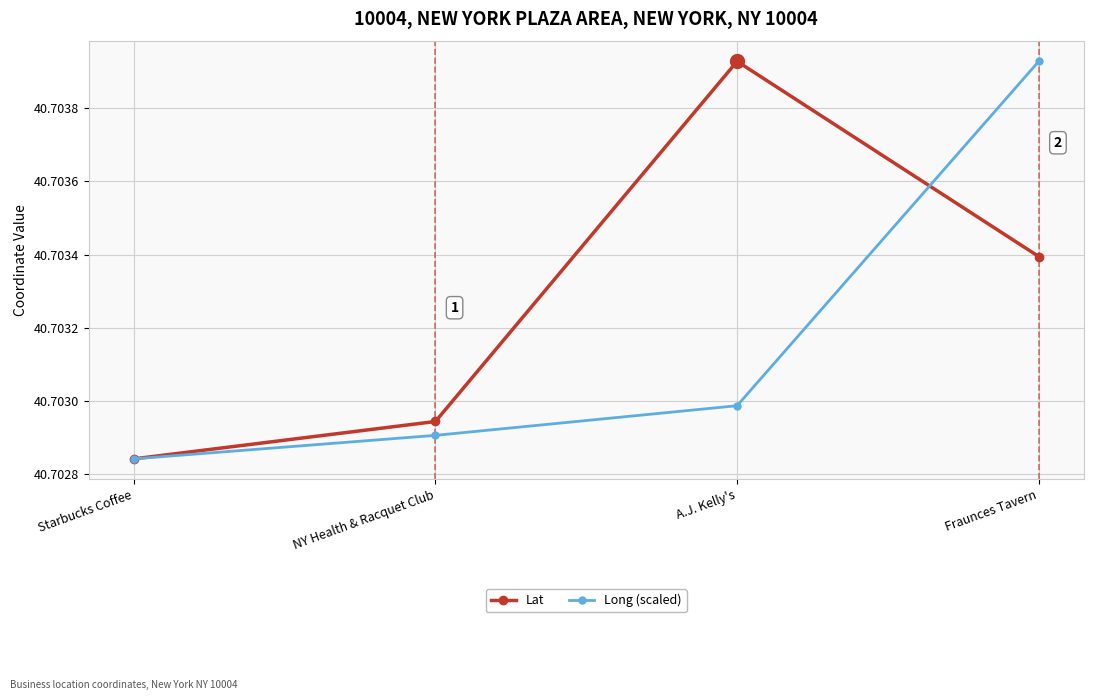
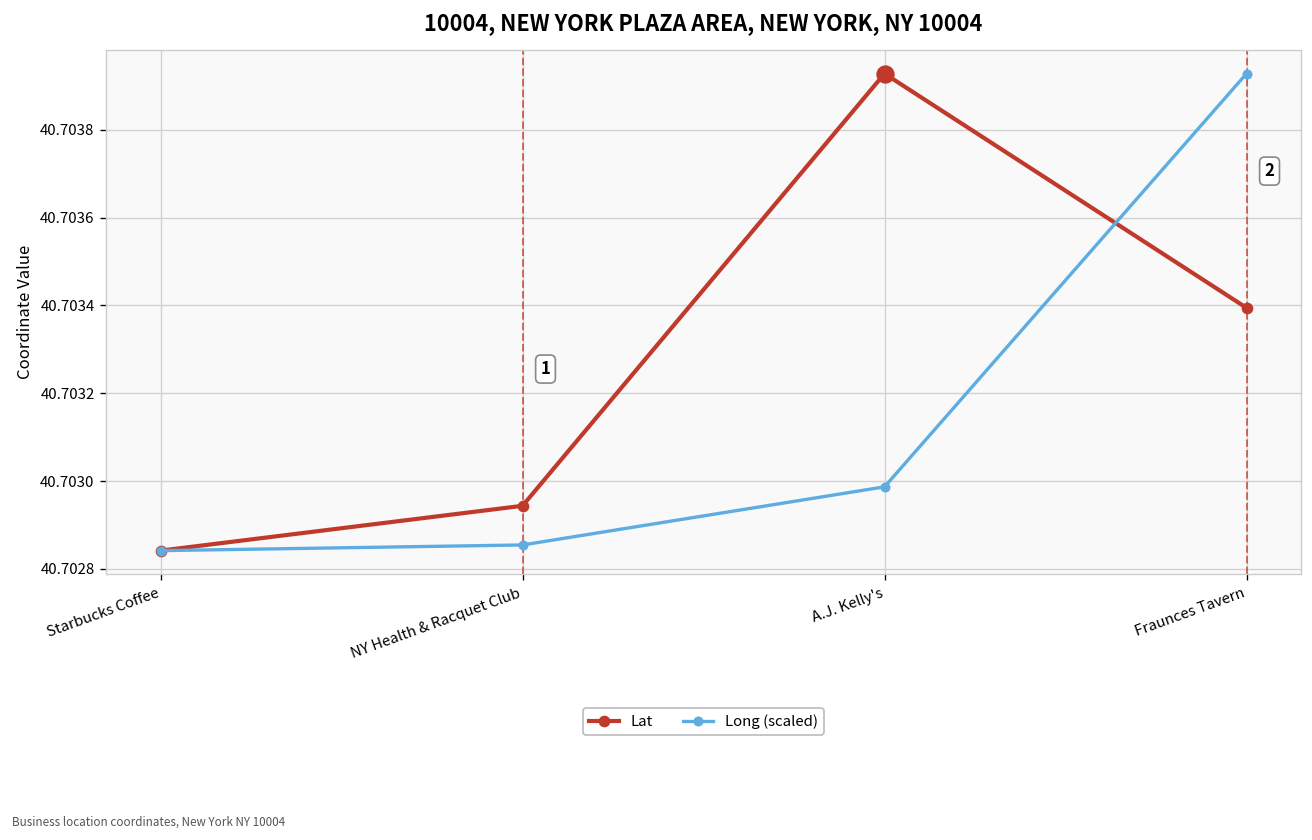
  {
    "Long (scaled)": {
-     "NY Health & Racquet Club": 40.70291,
+     "NY Health & Racquet Club": 40.70285,
      "A.J. Kelly's": 40.70299,
      "Fraunces Tavern": 40.70393
    }
  }
